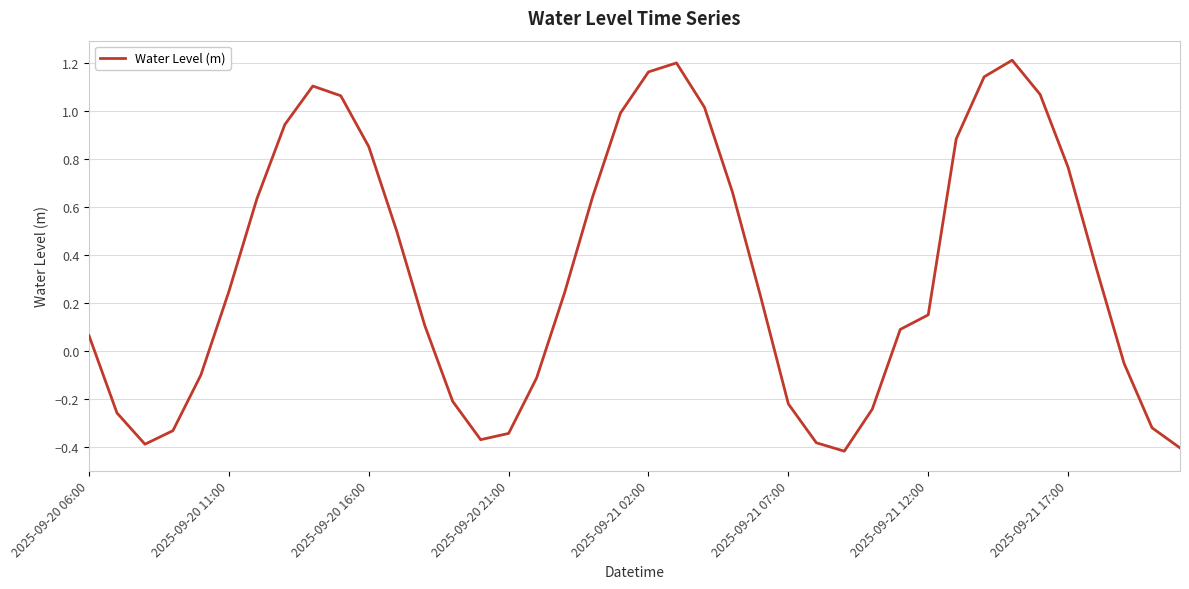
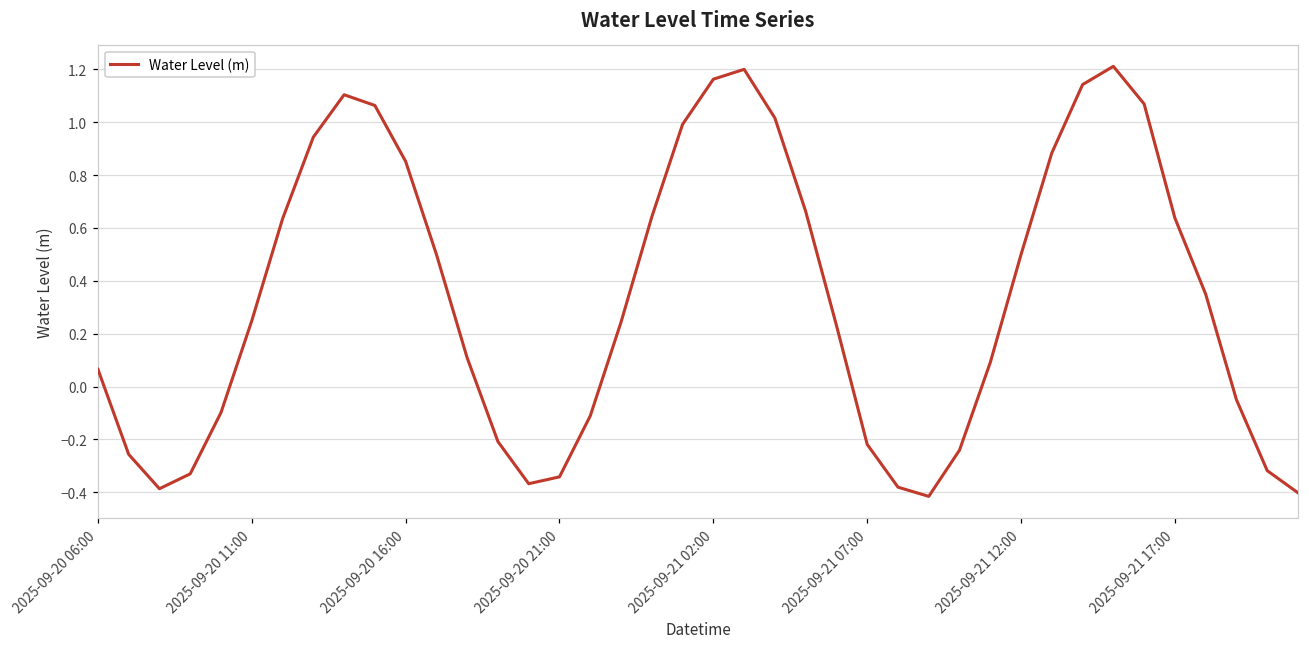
  {
    "2025-09-20 06:00": 0.07,
    "2025-09-20 11:00": 0.25,
    "2025-09-20 16:00": 0.85,
    "2025-09-20 21:00": -0.34,
    "2025-09-21 02:00": 1.16,
    "2025-09-21 07:00": -0.22,
-   "2025-09-21 12:00": 0.15,
-   "2025-09-21 17:00": 0.77
+   "2025-09-21 12:00": 0.50,
+   "2025-09-21 17:00": 0.64
  }
